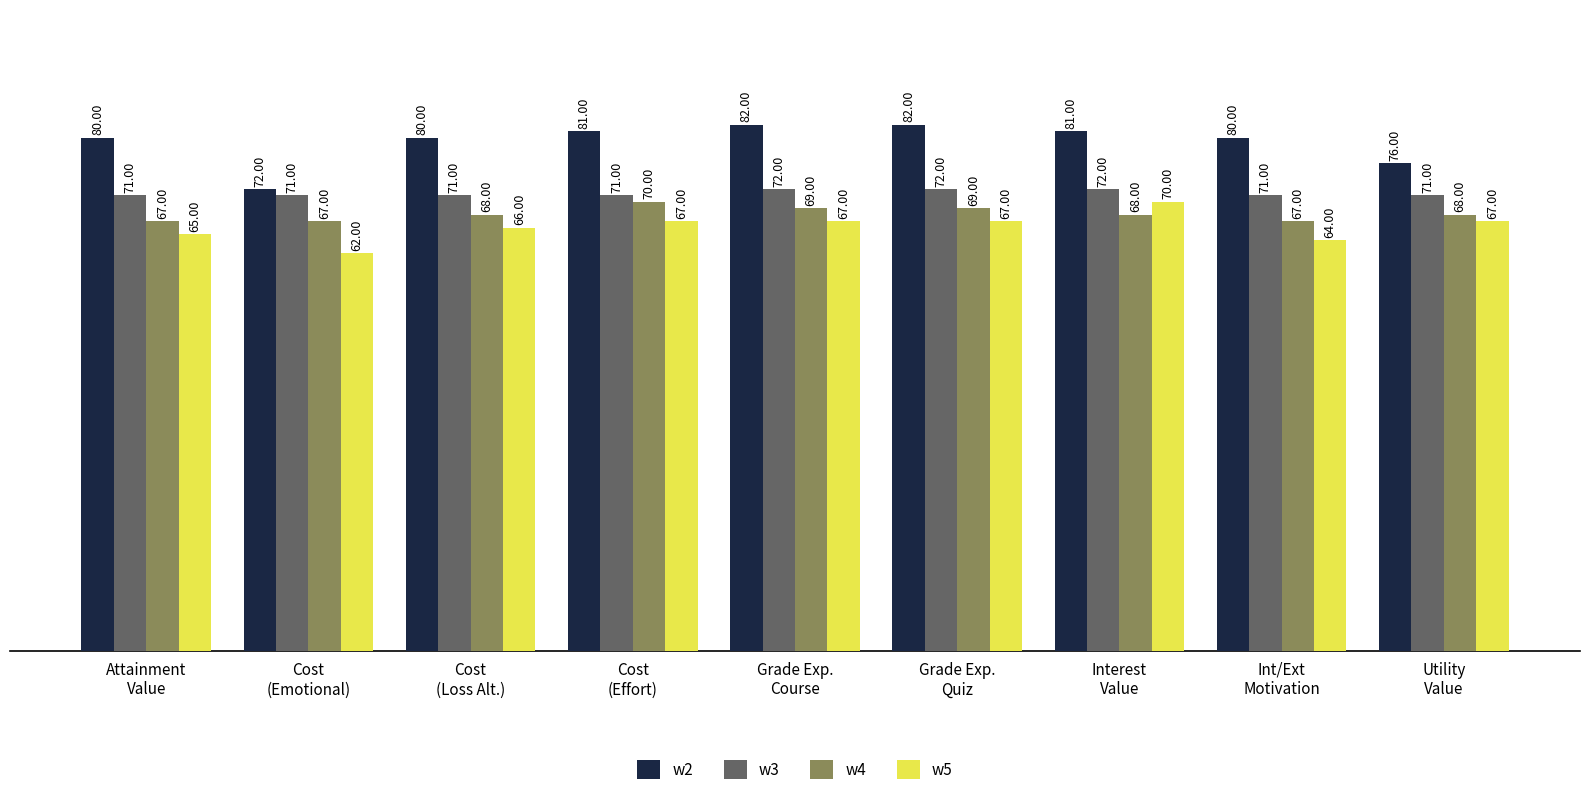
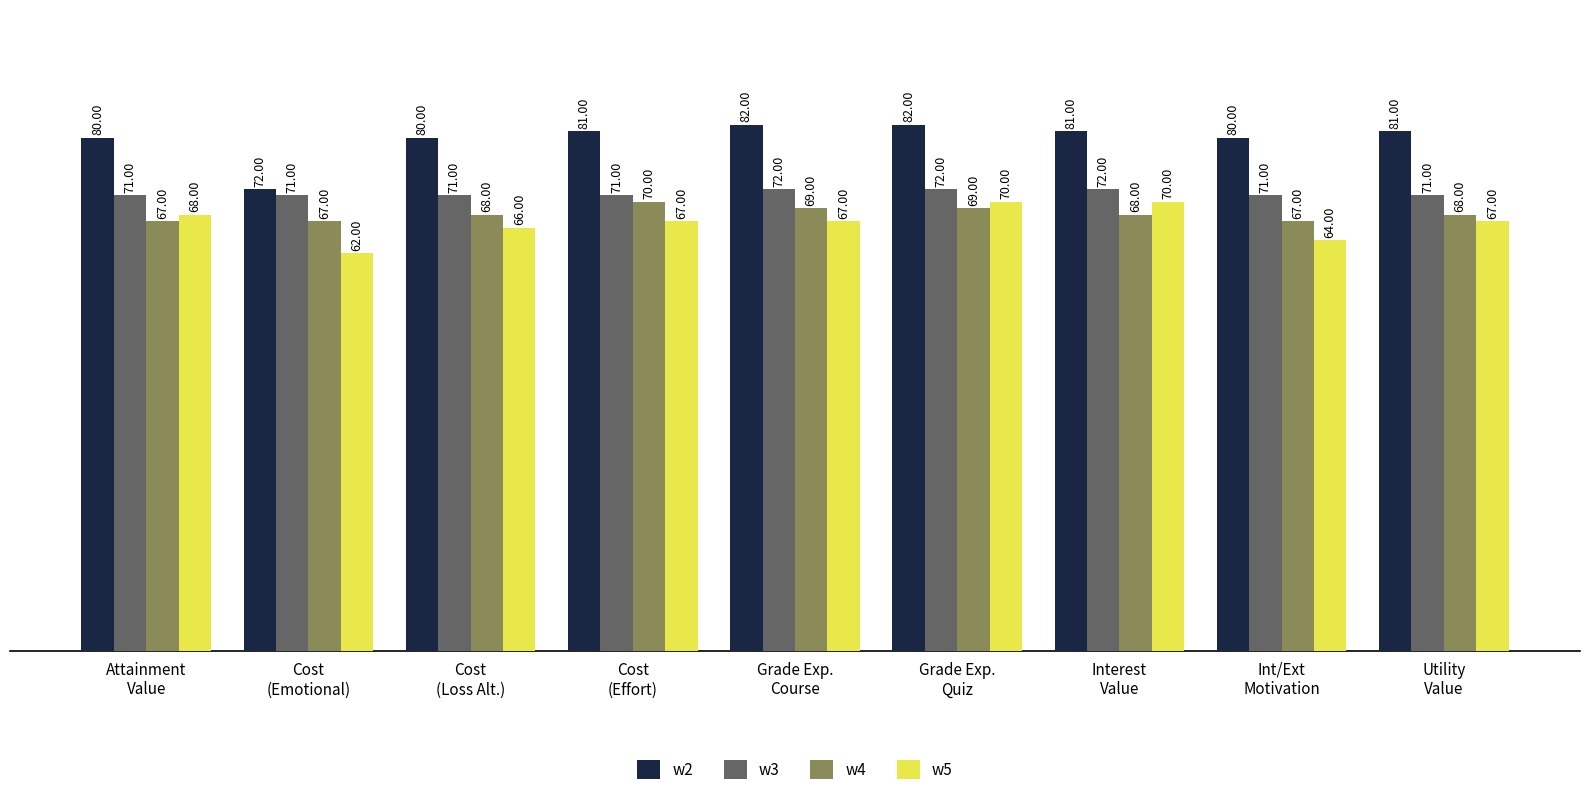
  {
    "w2": {
      "Attainment Value": 80.00,
      "Cost (Emotional)": 72.00,
      "Cost (Loss Alt.)": 80.00,
      "Cost (Effort)": 81.00,
      "Grade Exp. Course": 82.00,
      "Grade Exp. Quiz": 82.00,
      "Interest Value": 81.00,
      "Int/Ext Motivation": 80.00,
-     "Utility Value": 76.00
+     "Utility Value": 81.00
    },
    "w5": {
-     "Attainment Value": 65.00,
+     "Attainment Value": 68.00,
      "Cost (Emotional)": 62.00,
      "Cost (Loss Alt.)": 66.00,
      "Cost (Effort)": 67.00,
      "Grade Exp. Course": 67.00,
-     "Grade Exp. Quiz": 67.00,
+     "Grade Exp. Quiz": 70.00,
      "Interest Value": 70.00,
      "Int/Ext Motivation": 64.00,
      "Utility Value": 67.00
    }
  }
